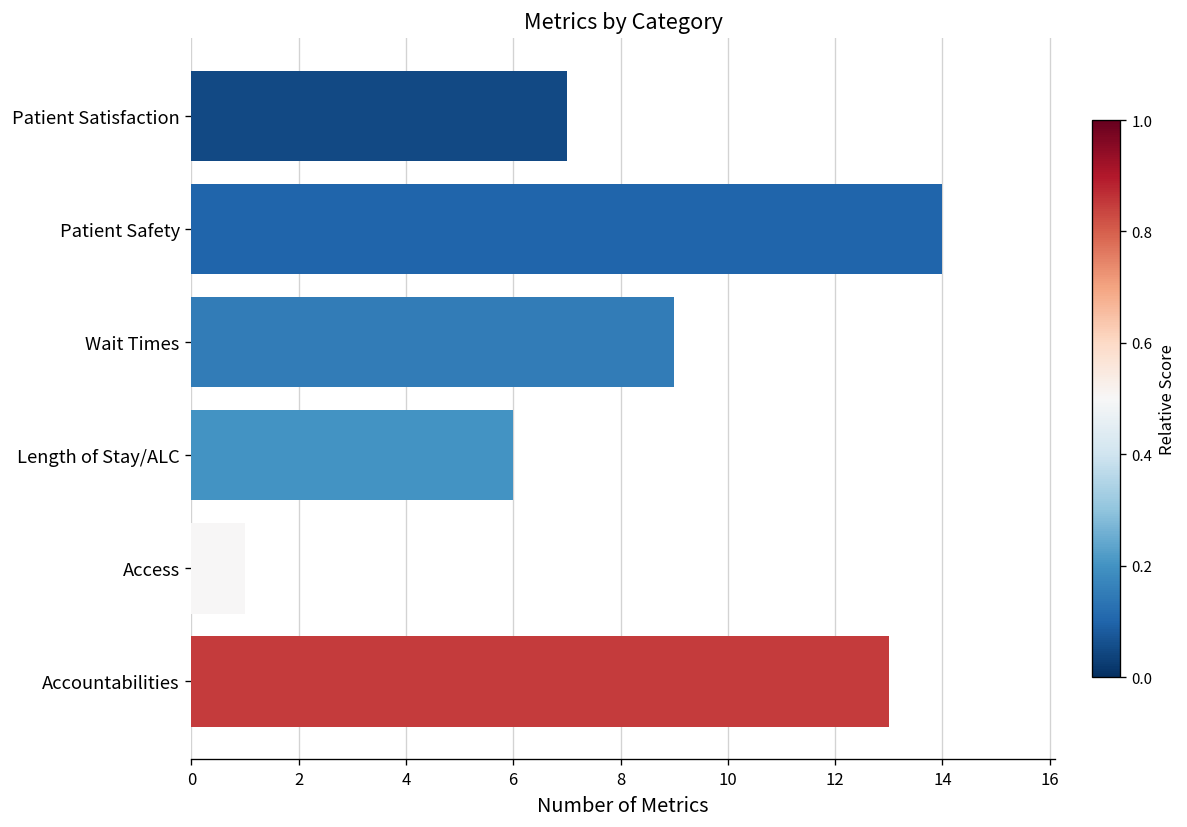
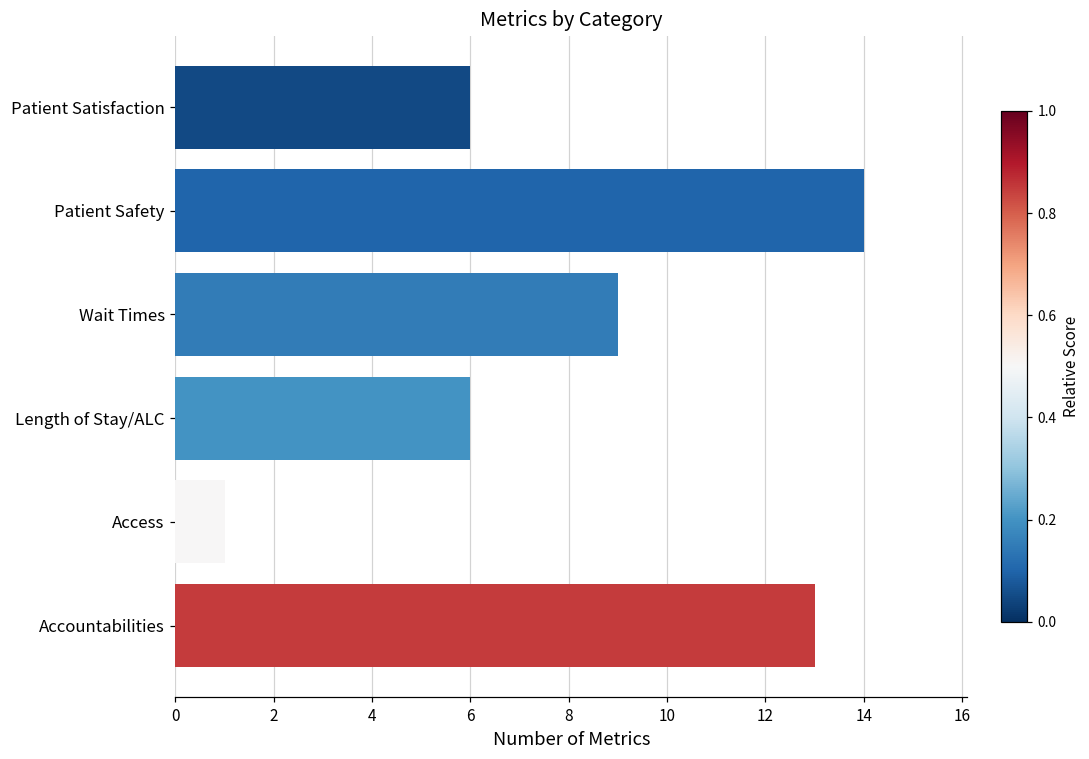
  {
-   "Patient Satisfaction": 7,
+   "Patient Satisfaction": 6,
    "Patient Safety": 14,
    "Wait Times": 9,
    "Length of Stay/ALC": 6,
    "Access": 1,
    "Accountabilities": 13
  }
